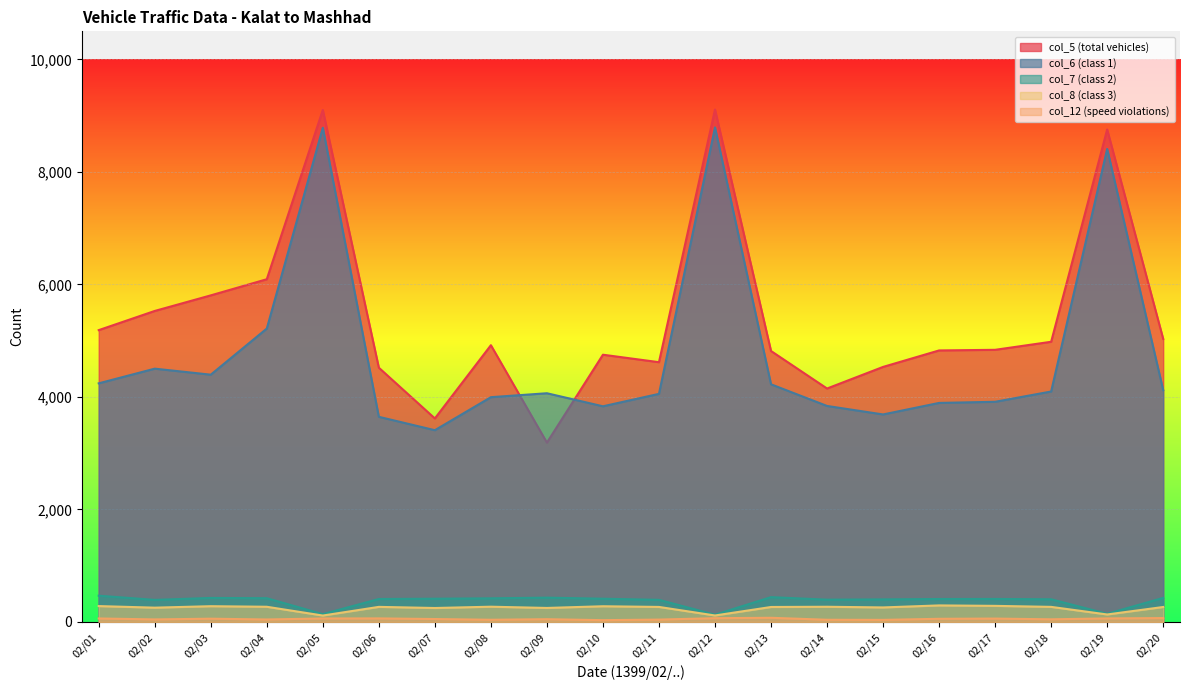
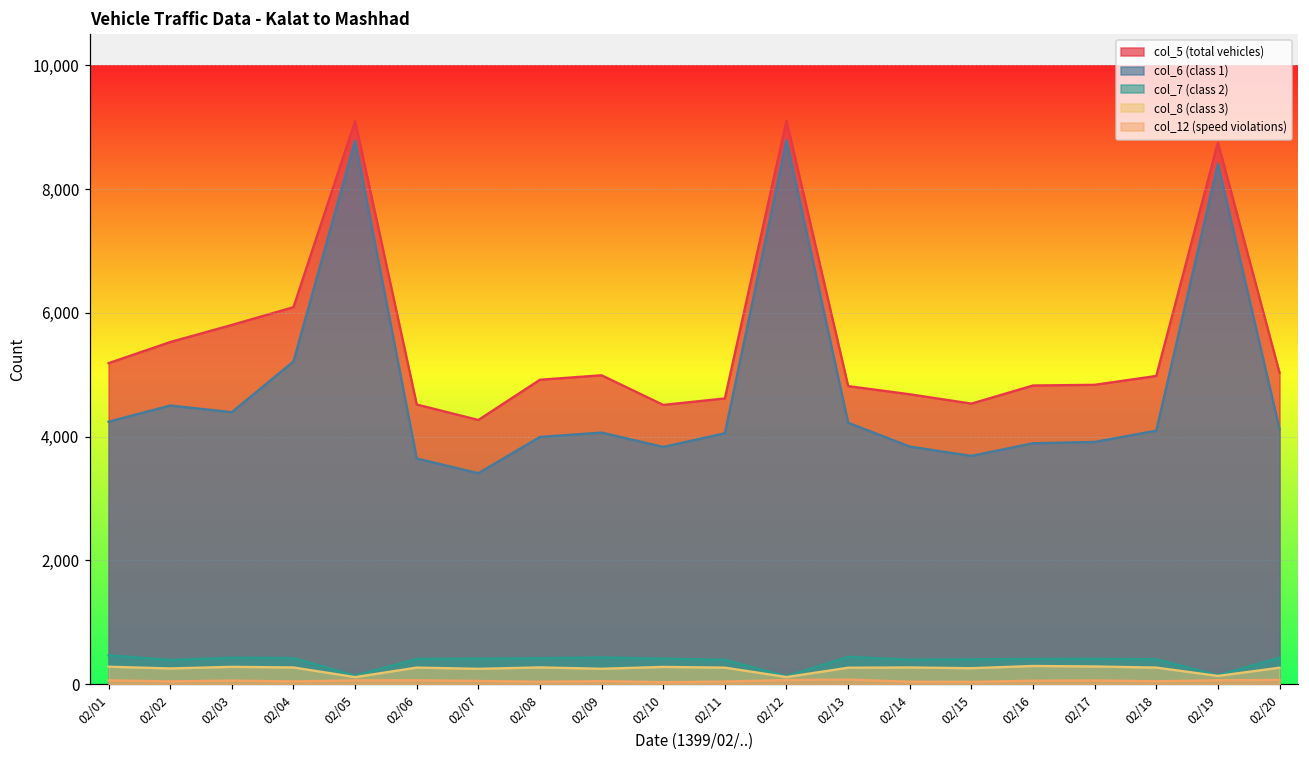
  {
    "col_5 (total vehicles)": {
      "02/01": "5,200",
      "02/02": "5,500",
      "02/03": "5,800",
      "02/04": "6,100",
      "02/05": "9,100",
      "02/06": "4,500",
-     "02/07": "3,600",
+     "02/07": "4,300",
      "02/08": "4,900",
-     "02/09": "3,200",
-     "02/10": "4,800",
+     "02/09": "5,000",
+     "02/10": "4,500",
      "02/11": "4,600",
      "02/12": "9,100",
      "02/13": "4,800",
-     "02/14": "4,200",
+     "02/14": "4,700",
      "02/15": "4,500",
      "02/16": "4,800",
      "02/17": "4,800",
      "02/18": "5,000",
      "02/19": "8,800",
      "02/20": "5,000"
    }
  }
